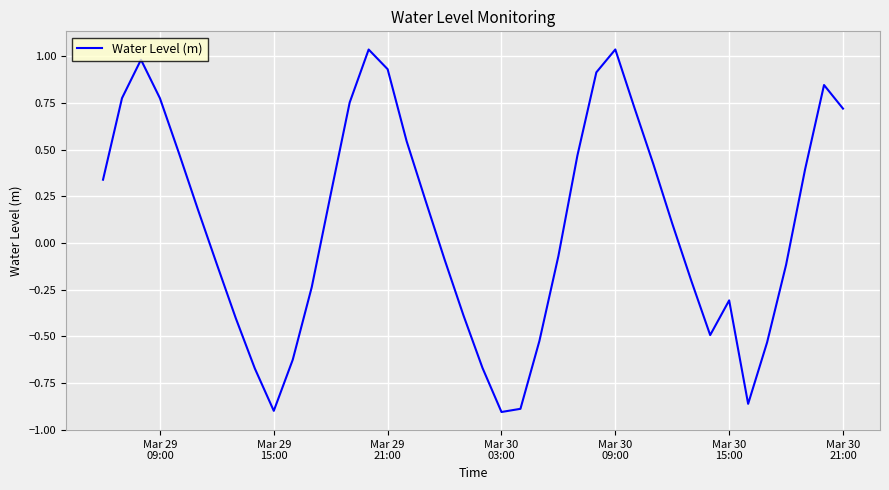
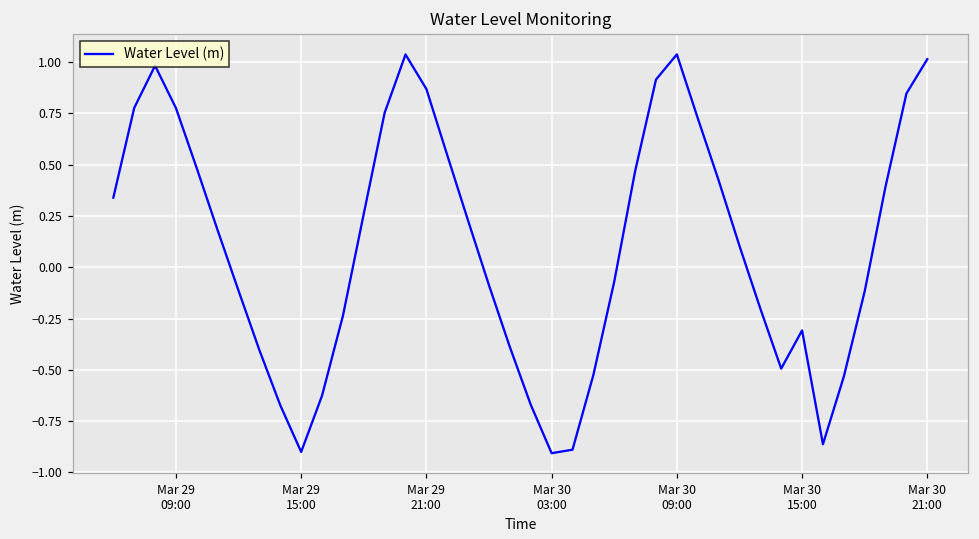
  {
    "Mar 29 09:00": 0.78,
    "Mar 29 15:00": -0.90,
-   "Mar 29 21:00": 0.93,
+   "Mar 29 21:00": 0.87,
    "Mar 30 03:00": -0.91,
    "Mar 30 09:00": 1.04,
    "Mar 30 15:00": -0.31,
-   "Mar 30 21:00": 0.72
+   "Mar 30 21:00": 1.01
  }
